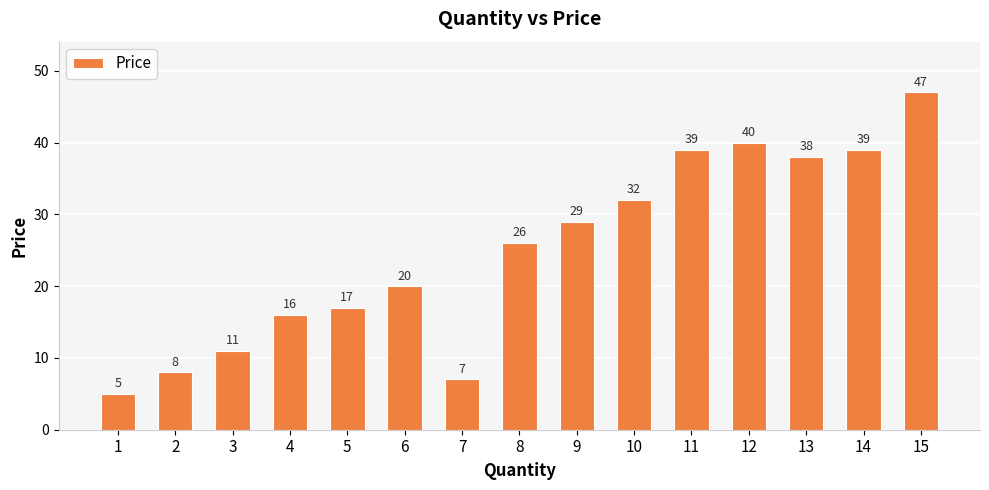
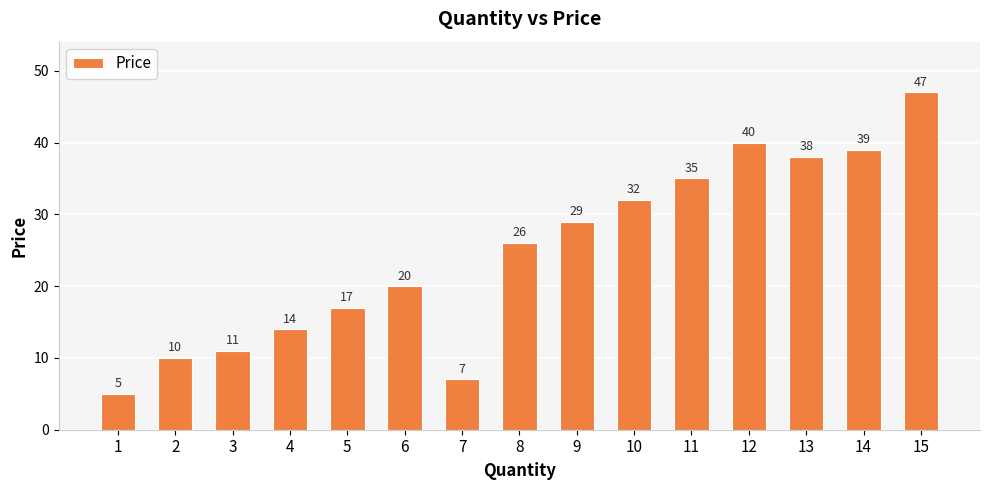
  {
    "1": 5,
-   "2": 8,
+   "2": 10,
    "3": 11,
-   "4": 16,
+   "4": 14,
    "5": 17,
    "6": 20,
    "7": 7,
    "8": 26,
    "9": 29,
    "10": 32,
-   "11": 39,
+   "11": 35,
    "12": 40,
    "13": 38,
    "14": 39,
    "15": 47
  }
